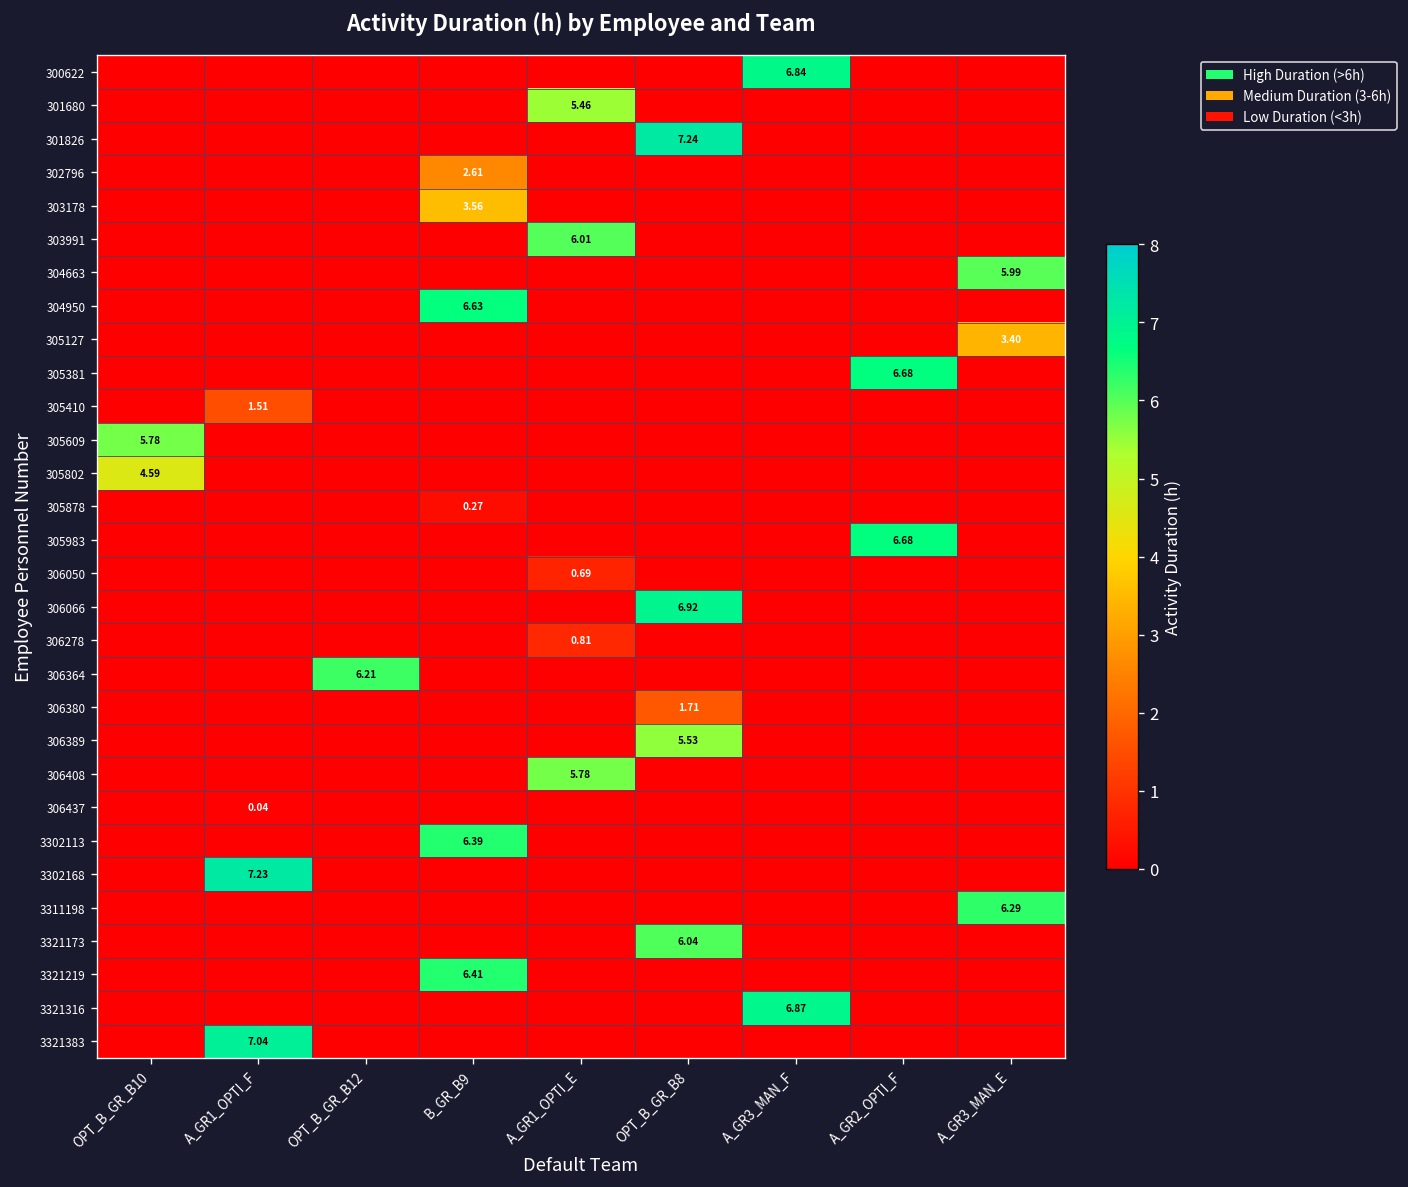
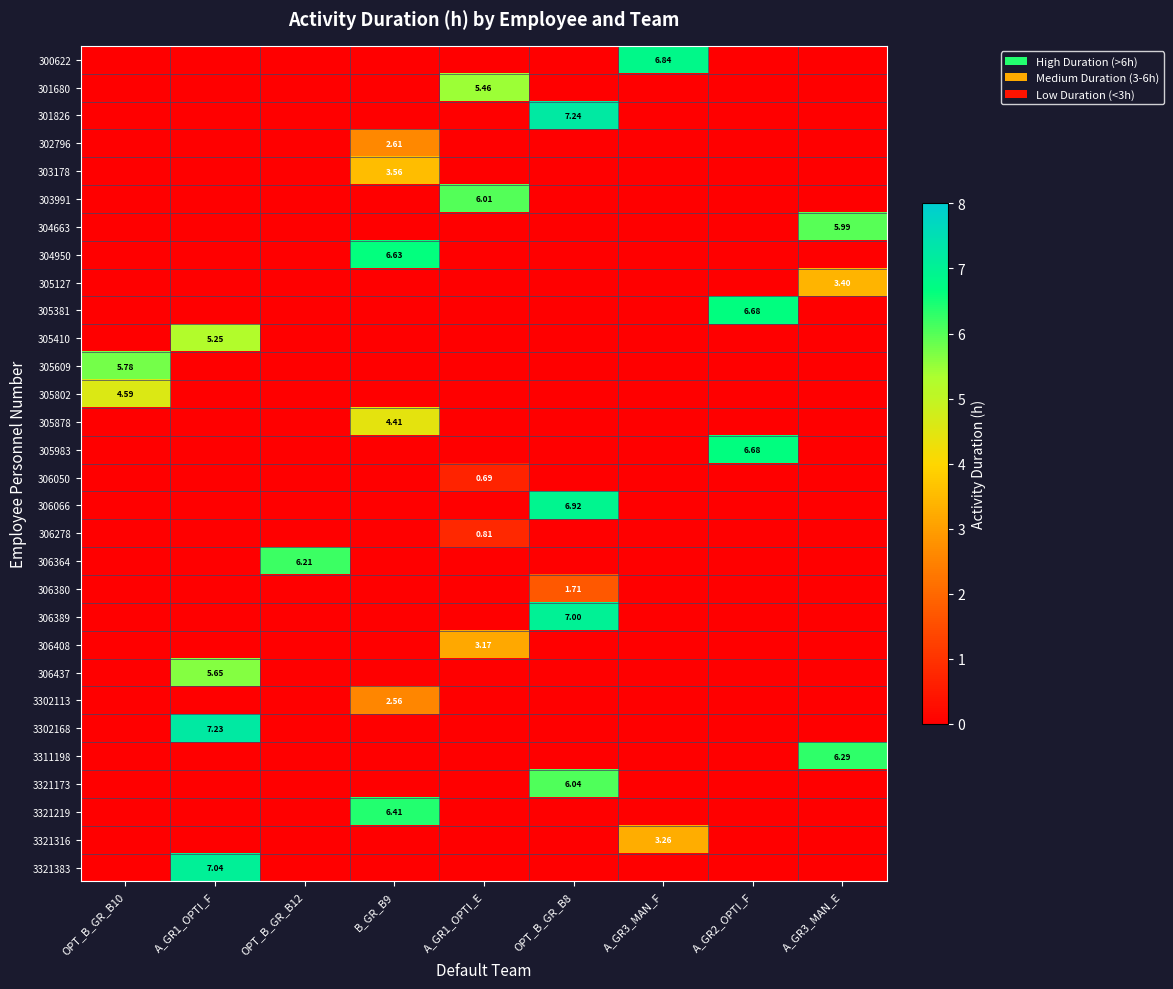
  {
    "300622": {
      "A_GR3_MAN_F": 6.84
    },
    "301680": {
      "A_GR1_OPTI_E": 5.46
    },
    "301826": {
      "OPT_B_GR_B8": 7.24
    },
    "302796": {
      "B_GR_B9": 2.61
    },
    "303178": {
      "B_GR_B9": 3.56
    },
    "303991": {
      "A_GR1_OPTI_E": 6.01
    },
    "304663": {
      "A_GR3_MAN_E": 5.99
    },
    "304950": {
      "B_GR_B9": 6.63
    },
    "305127": {
      "A_GR3_MAN_E": 3.40
    },
    "305381": {
      "A_GR2_OPTI_F": 6.68
    },
    "305410": {
-     "A_GR1_OPTI_F": 1.51
+     "A_GR1_OPTI_F": 5.25
    },
    "305609": {
      "OPT_B_GR_B10": 5.78
    },
    "305802": {
      "OPT_B_GR_B10": 4.59
    },
    "305878": {
-     "B_GR_B9": 0.27
+     "B_GR_B9": 4.41
    },
    "305983": {
      "A_GR2_OPTI_F": 6.68
    },
    "306050": {
      "A_GR1_OPTI_E": 0.69
    },
    "306066": {
      "OPT_B_GR_B8": 6.92
    },
    "306278": {
      "A_GR1_OPTI_E": 0.81
    },
    "306364": {
      "OPT_B_GR_B12": 6.21
    },
    "306380": {
      "OPT_B_GR_B8": 1.71
    },
    "306389": {
-     "OPT_B_GR_B8": 5.53
+     "OPT_B_GR_B8": 7.00
    },
    "306408": {
-     "A_GR1_OPTI_E": 5.78
+     "A_GR1_OPTI_E": 3.17
    },
    "306437": {
-     "A_GR1_OPTI_F": 0.04
+     "A_GR1_OPTI_F": 5.65
    },
    "3302113": {
-     "B_GR_B9": 6.39
+     "B_GR_B9": 2.56
    },
    "3302168": {
      "A_GR1_OPTI_F": 7.23
    },
    "3311198": {
      "A_GR3_MAN_E": 6.29
    },
    "3321173": {
      "OPT_B_GR_B8": 6.04
    },
    "3321219": {
      "B_GR_B9": 6.41
    },
    "3321316": {
-     "A_GR3_MAN_F": 6.87
+     "A_GR3_MAN_F": 3.26
    },
    "3321383": {
      "A_GR1_OPTI_F": 7.04
    }
  }
